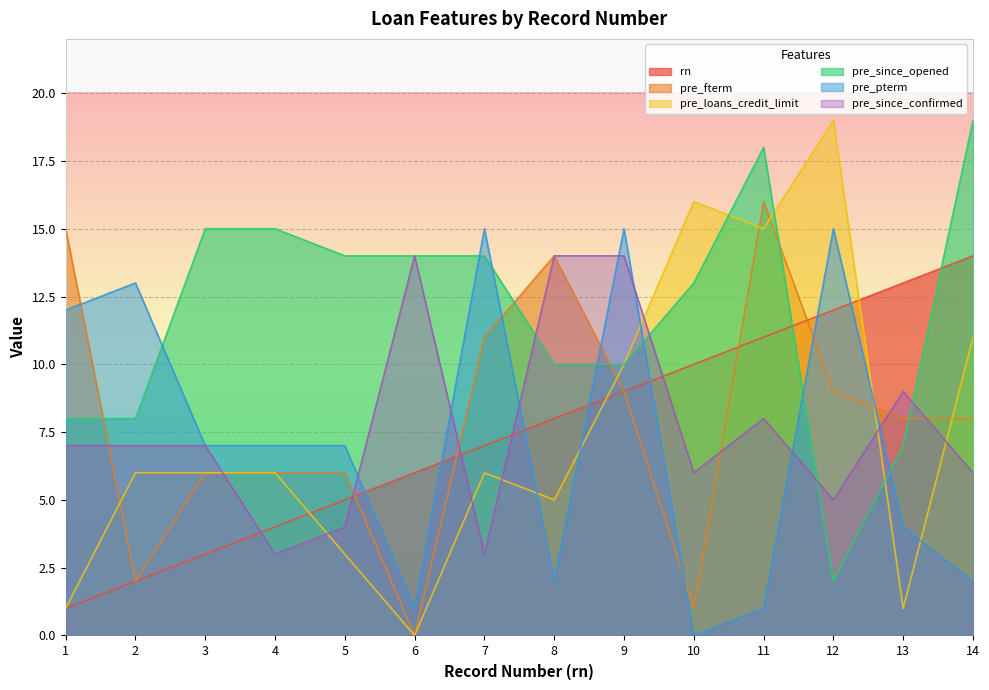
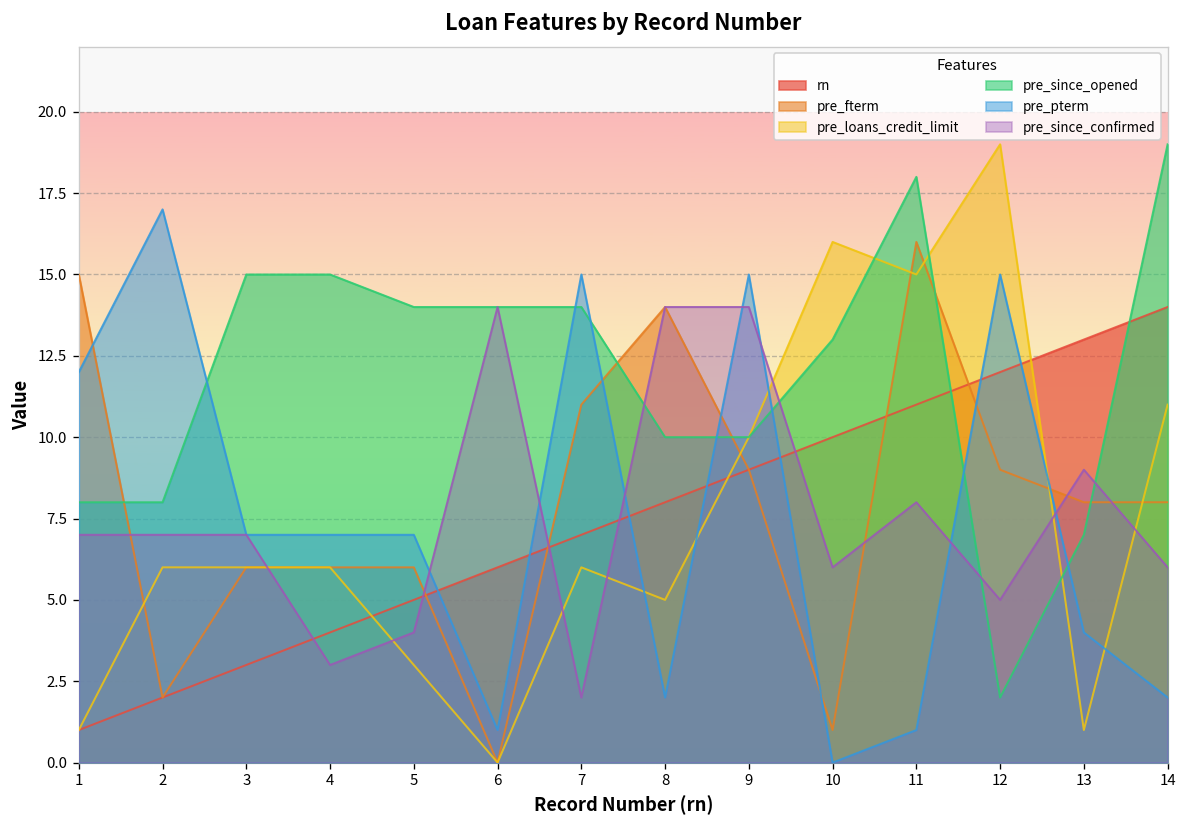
  {
    "pre_loans_credit_limit": {
      "2": 6,
      "5": 3,
      "7": 6,
      "8": 5,
      "10": 16,
      "11": 15,
      "12": 19,
      "13": 1,
      "14": 11
    },
    "pre_since_opened": {
      "1": 8,
      "2": 8,
      "3": 15,
      "4": 15,
      "5": 14,
      "7": 14,
      "8": 10,
      "10": 13,
      "11": 18,
      "12": 2,
      "13": 7,
      "14": 19
    },
    "pre_pterm": {
      "1": 12,
-     "2": 13,
+     "2": 17,
      "4": 7,
      "5": 7,
      "6": 1,
      "7": 15,
      "8": 2,
      "9": 15,
      "10": 0,
      "11": 1,
      "12": 15,
      "13": 4,
      "14": 2
    },
    "pre_since_confirmed": {
      "1": 7,
      "2": 7,
      "4": 3,
      "5": 4,
-     "7": 3,
+     "7": 2,
      "9": 14,
      "10": 6,
      "11": 8,
      "12": 5,
      "13": 9,
      "14": 6
    }
  }
